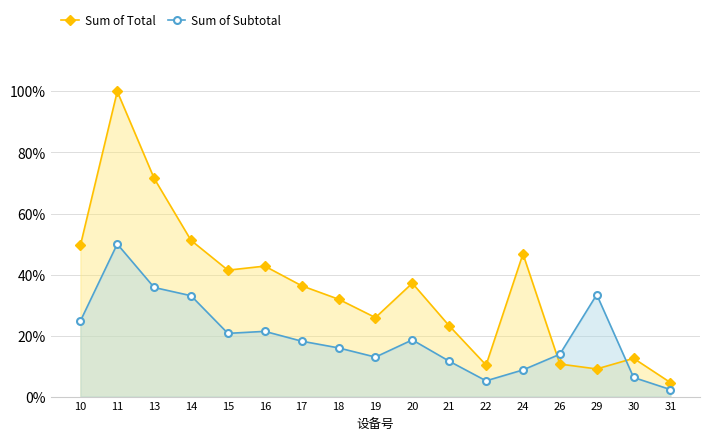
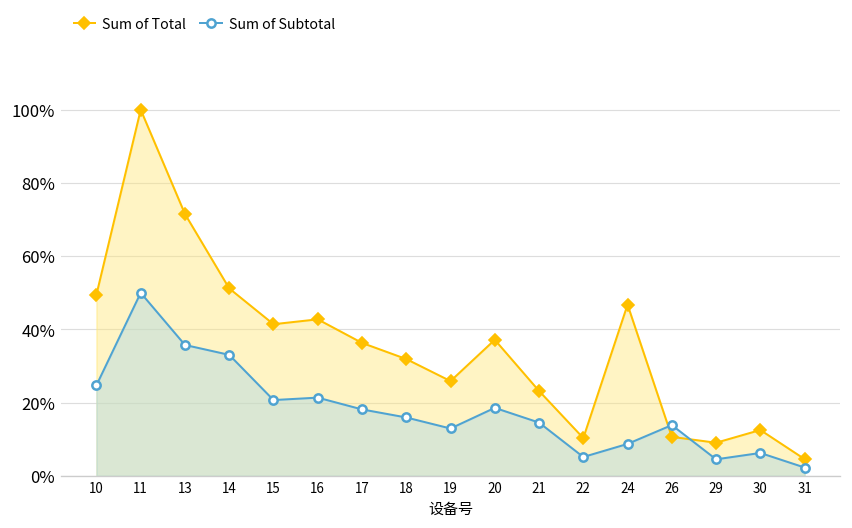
  {
    "Sum of Total": {
      "10": "50%",
      "11": "100%",
      "13": "72%",
      "14": "51%",
      "15": "41%",
      "16": "43%",
      "17": "36%",
      "18": "32%",
      "19": "26%",
      "20": "37%",
      "21": "23%",
      "22": "10%",
      "24": "47%",
      "26": "11%",
      "29": "9%",
      "30": "13%",
      "31": "5%"
    },
    "Sum of Subtotal": {
      "10": "25%",
      "11": "50%",
      "13": "36%",
      "14": "33%",
      "15": "21%",
      "16": "21%",
      "17": "18%",
      "18": "16%",
      "19": "13%",
      "20": "19%",
-     "21": "12%",
+     "21": "15%",
      "22": "5%",
      "24": "9%",
      "26": "14%",
-     "29": "33%",
+     "29": "5%",
      "30": "6%",
      "31": "2%"
    }
  }
